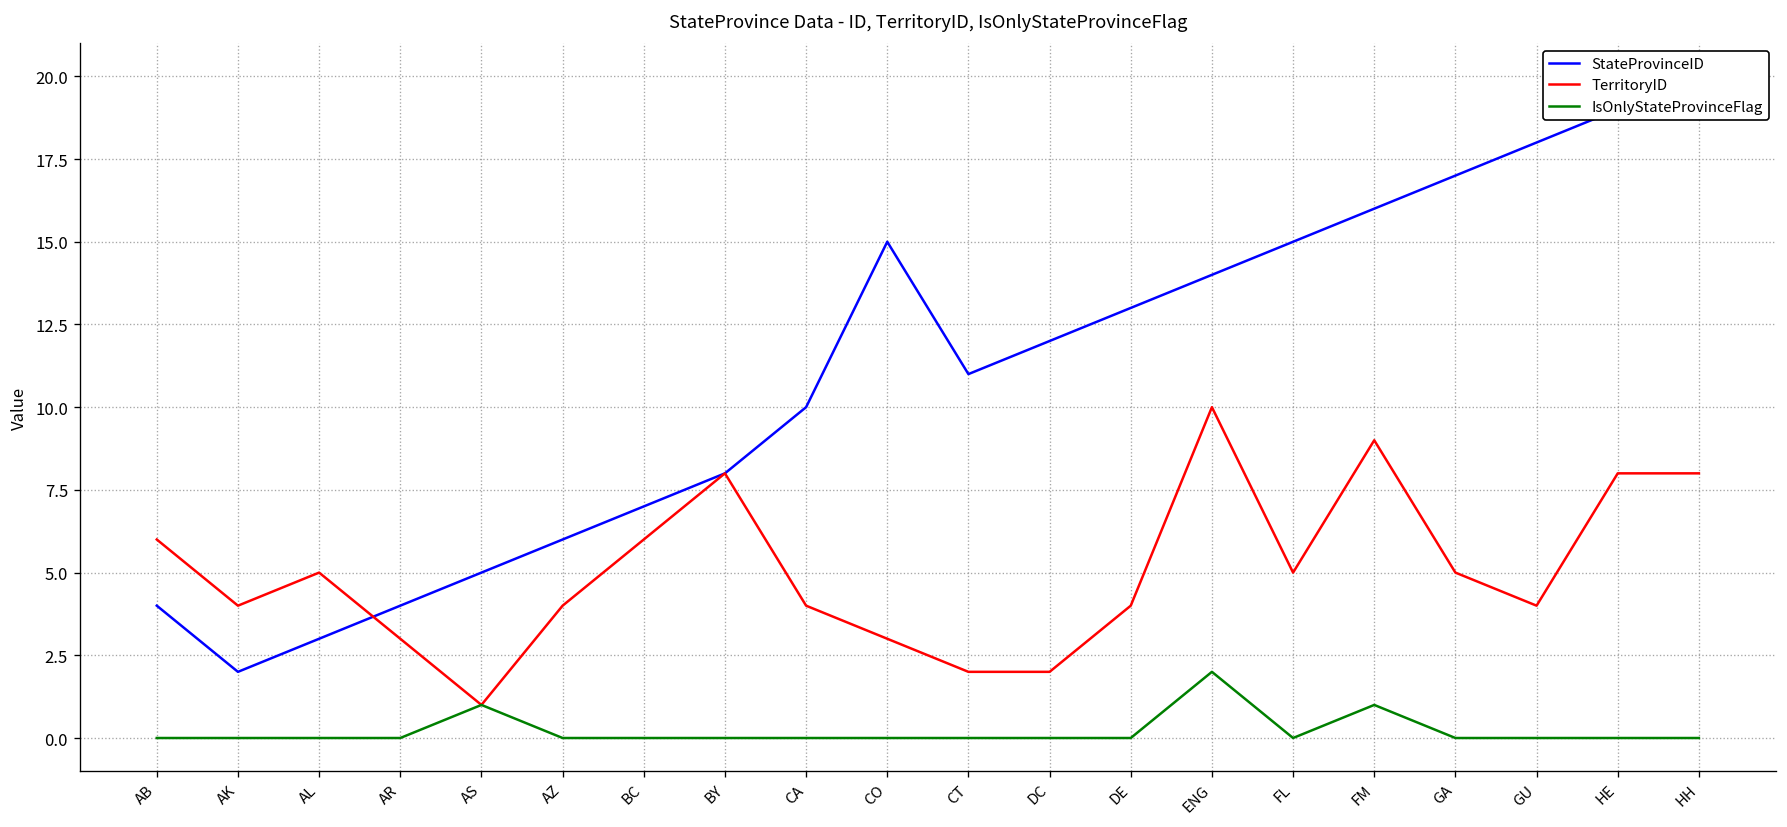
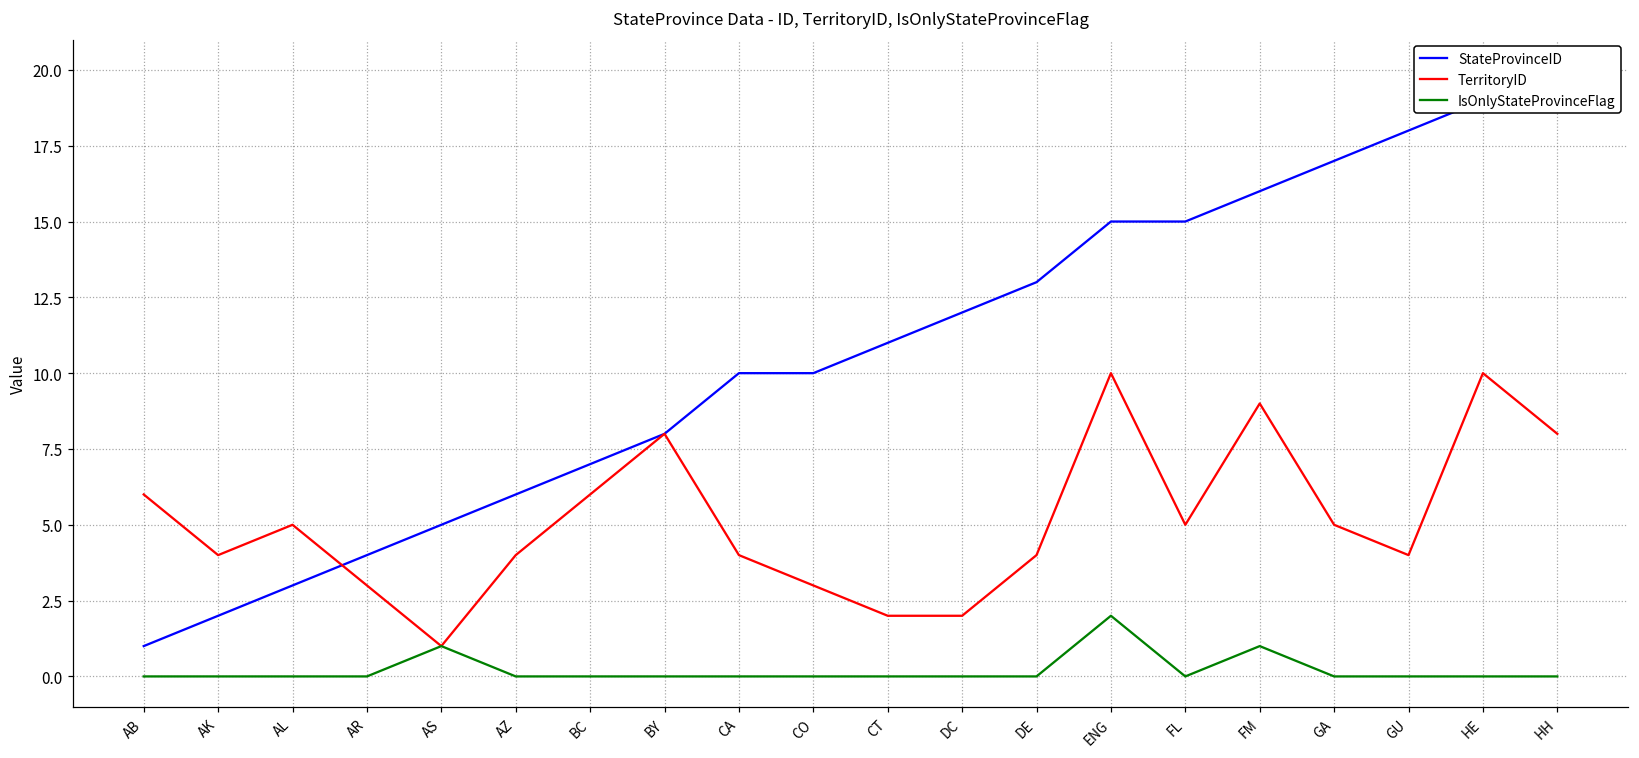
  {
    "StateProvinceID": {
-     "AB": 4,
+     "AB": 1,
      "AK": 2,
      "AL": 3,
      "AR": 4,
      "AS": 5,
      "AZ": 6,
      "BC": 7,
      "CA": 10,
-     "CO": 15,
+     "CO": 10,
      "CT": 11,
      "DC": 12,
      "DE": 13,
-     "ENG": 14,
+     "ENG": 15,
      "FL": 15,
      "FM": 16,
      "GA": 17,
      "GU": 18
    },
    "TerritoryID": {
      "AB": 6,
      "AK": 4,
      "AL": 5,
      "AR": 3,
      "AZ": 4,
      "BC": 6,
      "CA": 4,
      "CO": 3,
      "CT": 2,
      "DC": 2,
      "DE": 4,
      "ENG": 10,
      "FL": 5,
      "FM": 9,
      "GA": 5,
      "GU": 4,
-     "HE": 8,
+     "HE": 10,
      "HH": 8
    },
    "IsOnlyStateProvinceFlag": {
      "AB": 0,
      "AK": 0,
      "AL": 0,
      "AR": 0,
      "AZ": 0,
      "BC": 0,
      "BY": 0,
      "CA": 0,
      "CO": 0,
      "CT": 0,
      "DC": 0,
      "DE": 0,
      "ENG": 2,
      "FL": 0,
      "FM": 1,
      "GA": 0,
      "GU": 0,
      "HE": 0,
      "HH": 0
    }
  }
